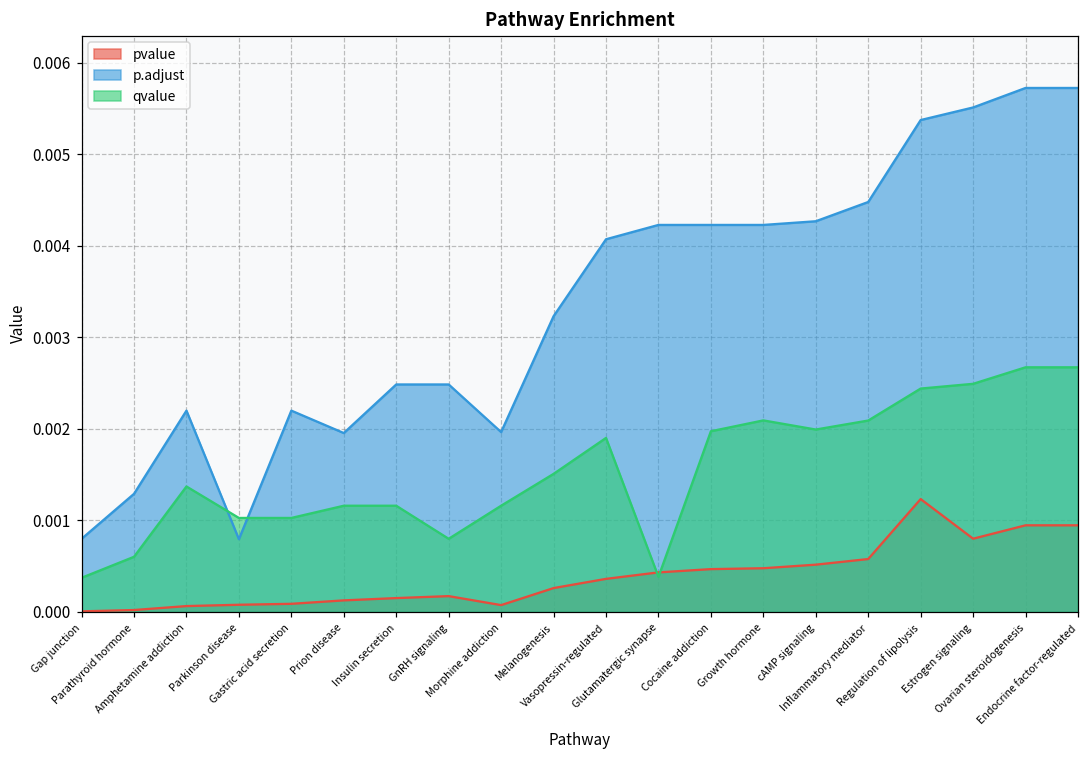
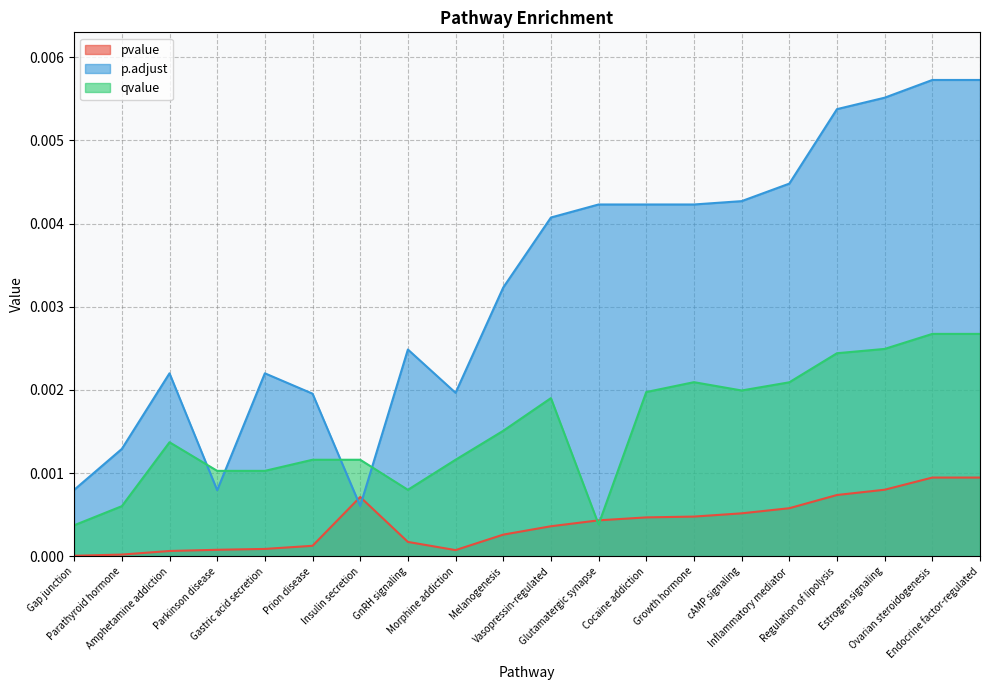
  {
    "pvalue": {
      "Gap junction": 0.0000,
      "Parathyroid hormone": 0.0000,
      "Amphetamine addiction": 0.0001,
      "Parkinson disease": 0.0001,
      "Gastric acid secretion": 0.0001,
      "Prion disease": 0.0001,
-     "Insulin secretion": 0.0002,
+     "Insulin secretion": 0.0007,
      "GnRH signaling": 0.0002,
      "Morphine addiction": 0.0001,
      "Melanogenesis": 0.0003,
      "Vasopressin-regulated": 0.0004,
      "Glutamatergic synapse": 0.0004,
      "Cocaine addiction": 0.0005,
      "Growth hormone": 0.0005,
      "cAMP signaling": 0.0005,
      "Inflammatory mediator": 0.0006,
-     "Regulation of lipolysis": 0.0012,
+     "Regulation of lipolysis": 0.0007,
      "Estrogen signaling": 0.0008,
      "Ovarian steroidogenesis": 0.0009,
      "Endocrine factor-regulated": 0.0009
    },
    "p.adjust": {
      "Gap junction": 0.0008,
      "Parathyroid hormone": 0.0013,
      "Amphetamine addiction": 0.0022,
      "Parkinson disease": 0.0008,
      "Gastric acid secretion": 0.0022,
      "Prion disease": 0.0020,
-     "Insulin secretion": 0.0025,
+     "Insulin secretion": 0.0006,
      "GnRH signaling": 0.0025,
      "Morphine addiction": 0.0020,
      "Melanogenesis": 0.0032,
      "Vasopressin-regulated": 0.0041,
      "Glutamatergic synapse": 0.0042,
      "Cocaine addiction": 0.0042,
      "Growth hormone": 0.0042,
      "cAMP signaling": 0.0043,
      "Inflammatory mediator": 0.0045,
      "Regulation of lipolysis": 0.0054,
      "Estrogen signaling": 0.0055,
      "Ovarian steroidogenesis": 0.0057,
      "Endocrine factor-regulated": 0.0057
    },
    "qvalue": {
      "Gap junction": 0.0004,
      "Parathyroid hormone": 0.0006,
      "Amphetamine addiction": 0.0014,
      "Parkinson disease": 0.0010,
      "Gastric acid secretion": 0.0010,
      "Prion disease": 0.0012,
      "Insulin secretion": 0.0012,
      "GnRH signaling": 0.0008,
      "Morphine addiction": 0.0012,
      "Melanogenesis": 0.0015,
      "Vasopressin-regulated": 0.0019,
      "Glutamatergic synapse": 0.0004,
      "Cocaine addiction": 0.0020,
      "Growth hormone": 0.0021,
      "cAMP signaling": 0.0020,
      "Inflammatory mediator": 0.0021,
      "Regulation of lipolysis": 0.0024,
      "Estrogen signaling": 0.0025,
      "Ovarian steroidogenesis": 0.0027,
      "Endocrine factor-regulated": 0.0027
    }
  }
